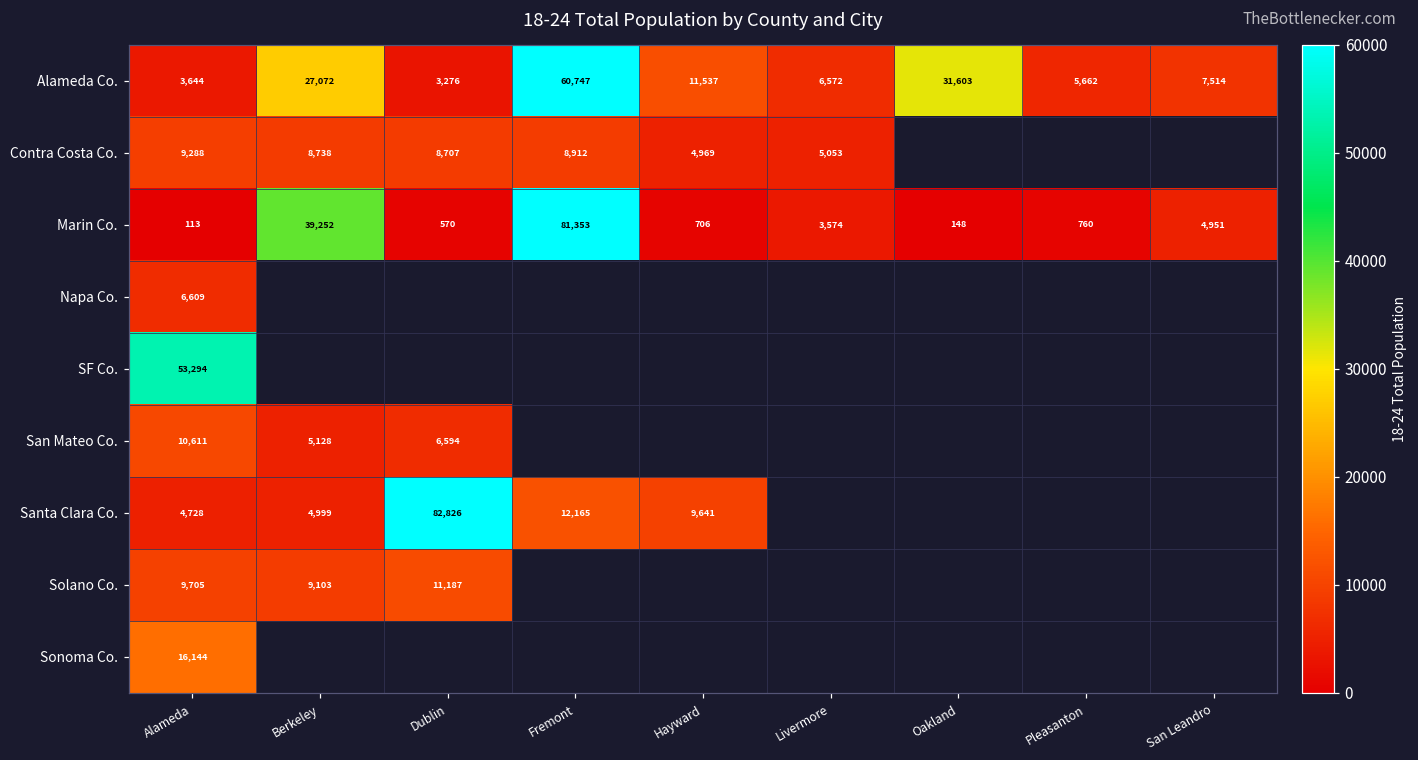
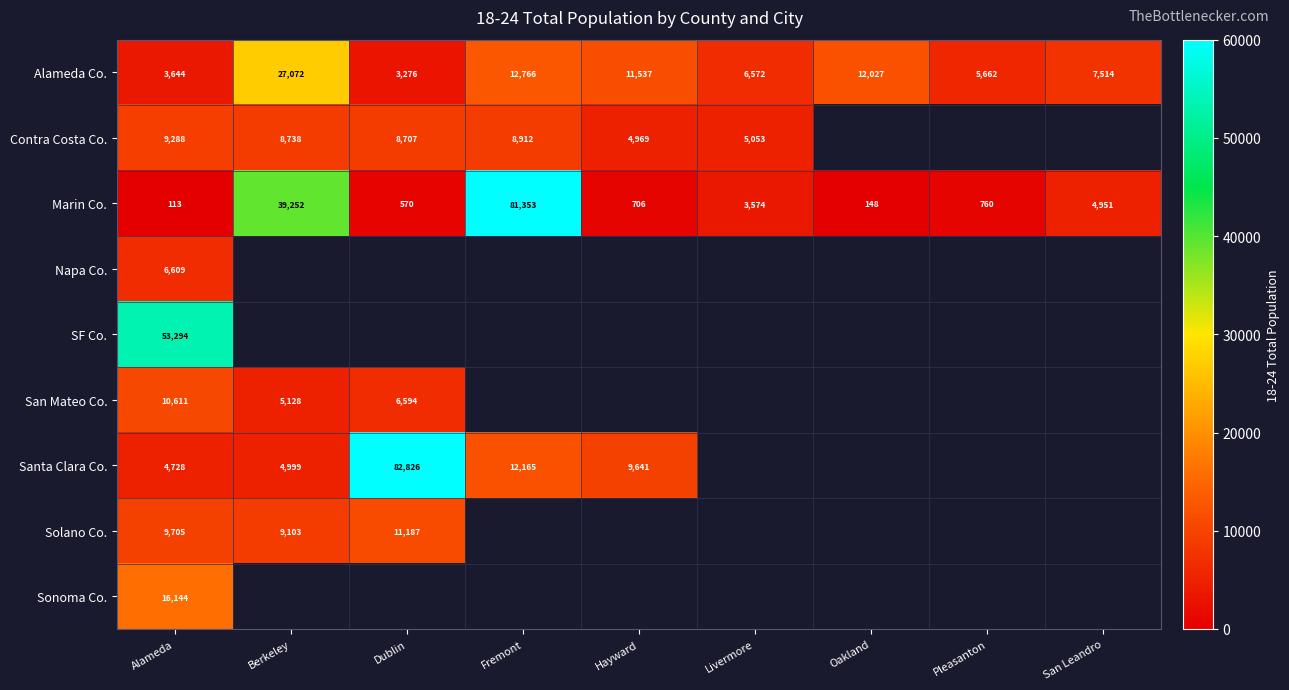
  {
    "Alameda Co.": {
      "Alameda": "3,644",
      "Berkeley": "27,072",
      "Dublin": "3,276",
-     "Fremont": "60,747",
+     "Fremont": "12,766",
      "Hayward": "11,537",
      "Livermore": "6,572",
-     "Oakland": "31,603",
+     "Oakland": "12,027",
      "Pleasanton": "5,662",
      "San Leandro": "7,514"
    },
    "Contra Costa Co.": {
      "Alameda": "9,288",
      "Berkeley": "8,738",
      "Dublin": "8,707",
      "Fremont": "8,912",
      "Hayward": "4,969",
      "Livermore": "5,053"
    },
    "Marin Co.": {
      "Alameda": "113",
      "Berkeley": "39,252",
      "Dublin": "570",
      "Fremont": "81,353",
      "Hayward": "706",
      "Livermore": "3,574",
      "Oakland": "148",
      "Pleasanton": "760",
      "San Leandro": "4,951"
    },
    "Napa Co.": {
      "Alameda": "6,609"
    },
    "SF Co.": {
      "Alameda": "53,294"
    },
    "San Mateo Co.": {
      "Alameda": "10,611",
      "Berkeley": "5,128",
      "Dublin": "6,594"
    },
    "Santa Clara Co.": {
      "Alameda": "4,728",
      "Berkeley": "4,999",
      "Dublin": "82,826",
      "Fremont": "12,165",
      "Hayward": "9,641"
    },
    "Solano Co.": {
      "Alameda": "9,705",
      "Berkeley": "9,103",
      "Dublin": "11,187"
    },
    "Sonoma Co.": {
      "Alameda": "16,144"
    }
  }
